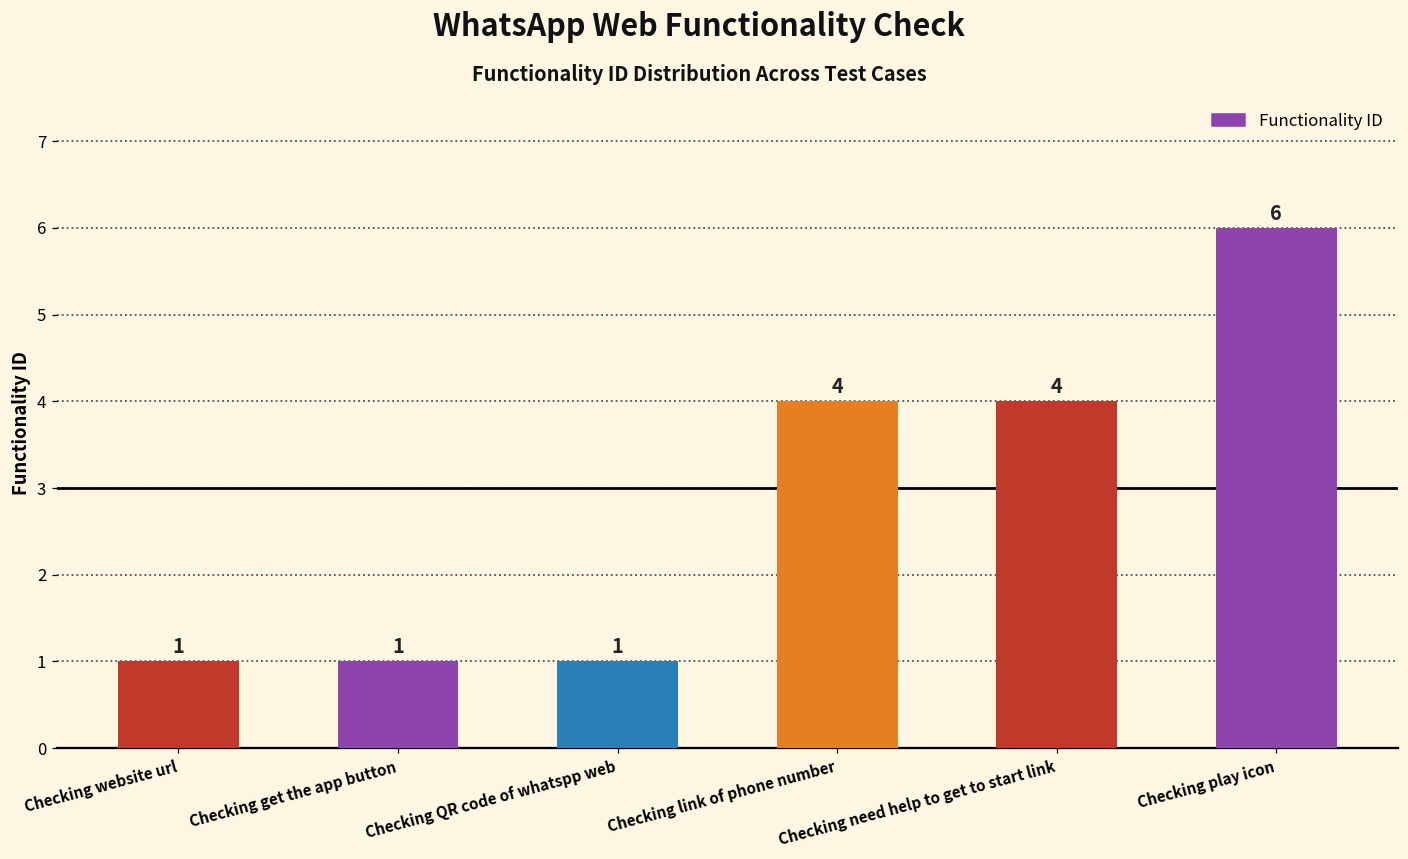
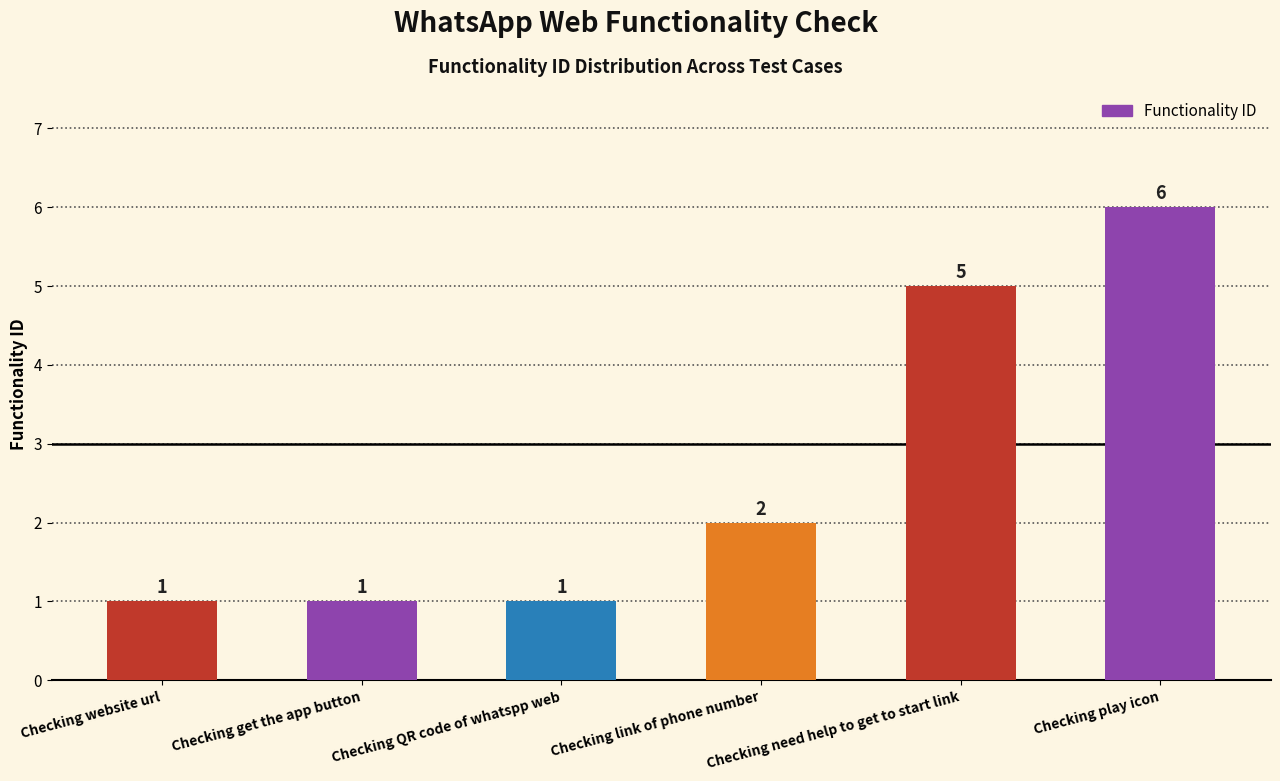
  {
    "Checking website url": 1,
    "Checking get the app button": 1,
    "Checking QR code of whatspp web": 1,
-   "Checking link of phone number": 4,
-   "Checking need help to get to start link": 4,
+   "Checking link of phone number": 2,
+   "Checking need help to get to start link": 5,
    "Checking play icon": 6
  }
